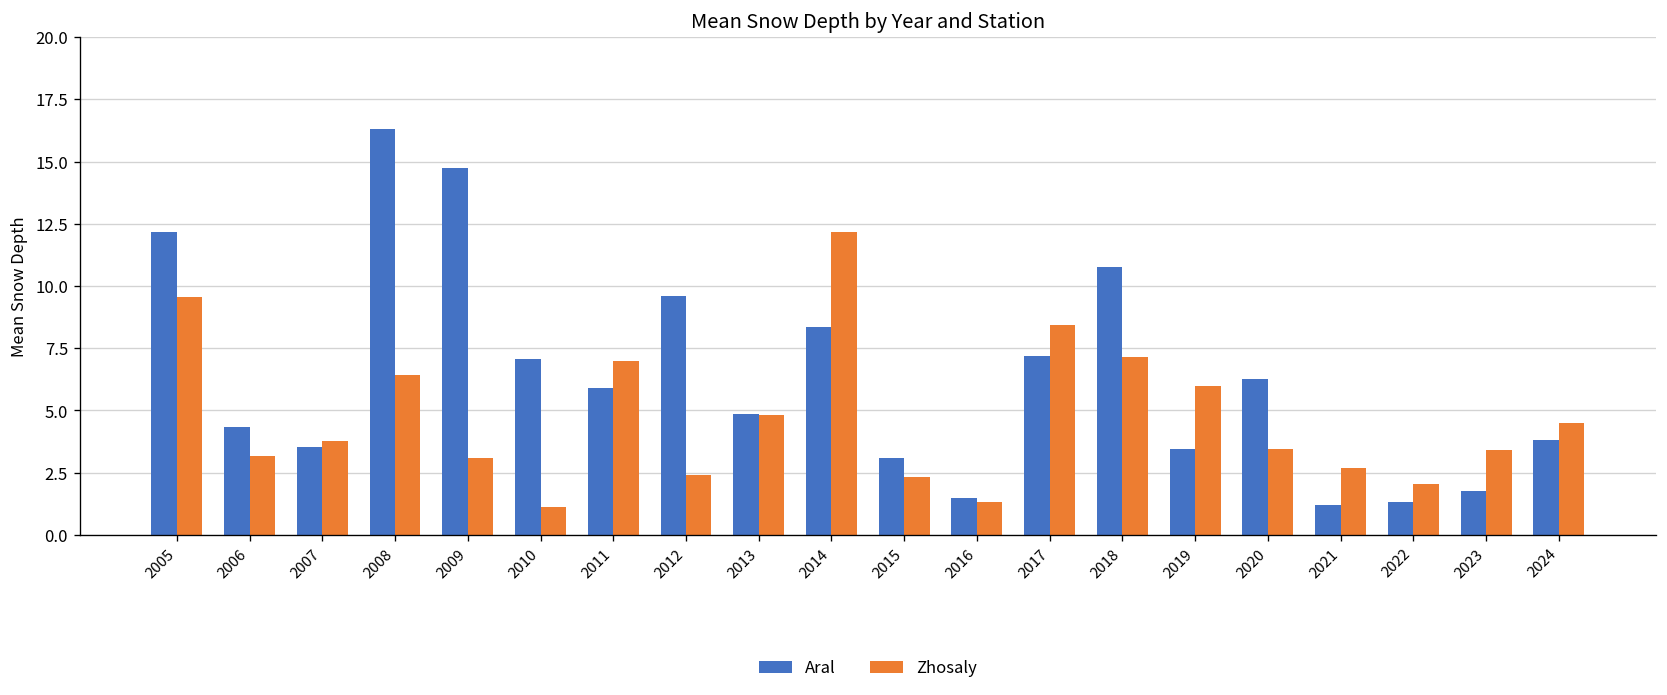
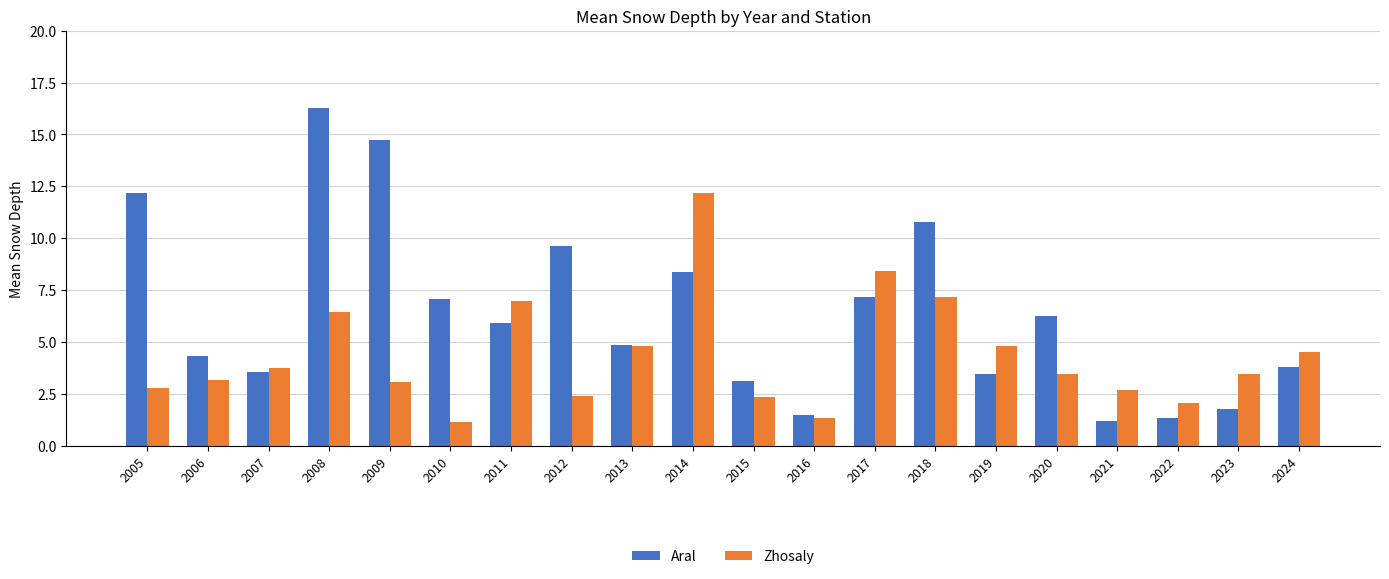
  {
    "Aral": {
      "2005": 12.2,
      "2006": 4.3,
      "2007": 3.5,
      "2008": 16.3,
      "2009": 14.8,
      "2010": 7.1,
      "2011": 5.9,
      "2012": 9.6,
      "2013": 4.9,
      "2014": 8.4,
      "2015": 3.1,
      "2016": 1.5,
      "2017": 7.2,
      "2018": 10.8,
      "2019": 3.5,
      "2020": 6.3,
      "2021": 1.2,
      "2022": 1.3,
      "2023": 1.8,
      "2024": 3.8
    },
    "Zhosaly": {
-     "2005": 9.6,
+     "2005": 2.8,
      "2006": 3.2,
      "2007": 3.8,
      "2008": 6.4,
      "2009": 3.1,
      "2010": 1.1,
      "2011": 7.0,
      "2012": 2.4,
      "2013": 4.8,
      "2014": 12.2,
      "2015": 2.3,
      "2016": 1.3,
      "2017": 8.4,
      "2018": 7.2,
-     "2019": 6.0,
+     "2019": 4.8,
      "2020": 3.5,
      "2021": 2.7,
      "2022": 2.1,
      "2023": 3.4,
      "2024": 4.5
    }
  }
